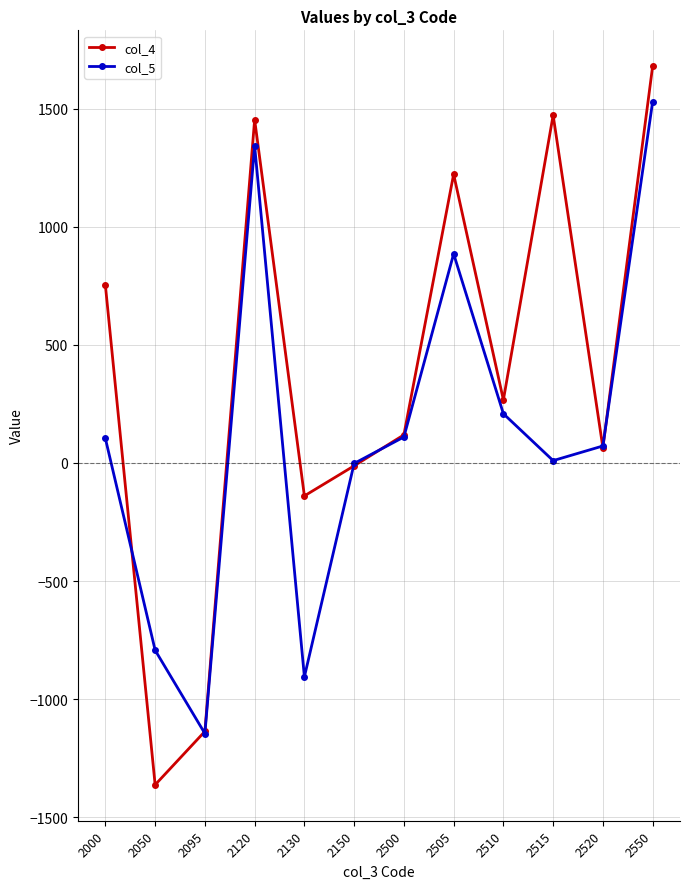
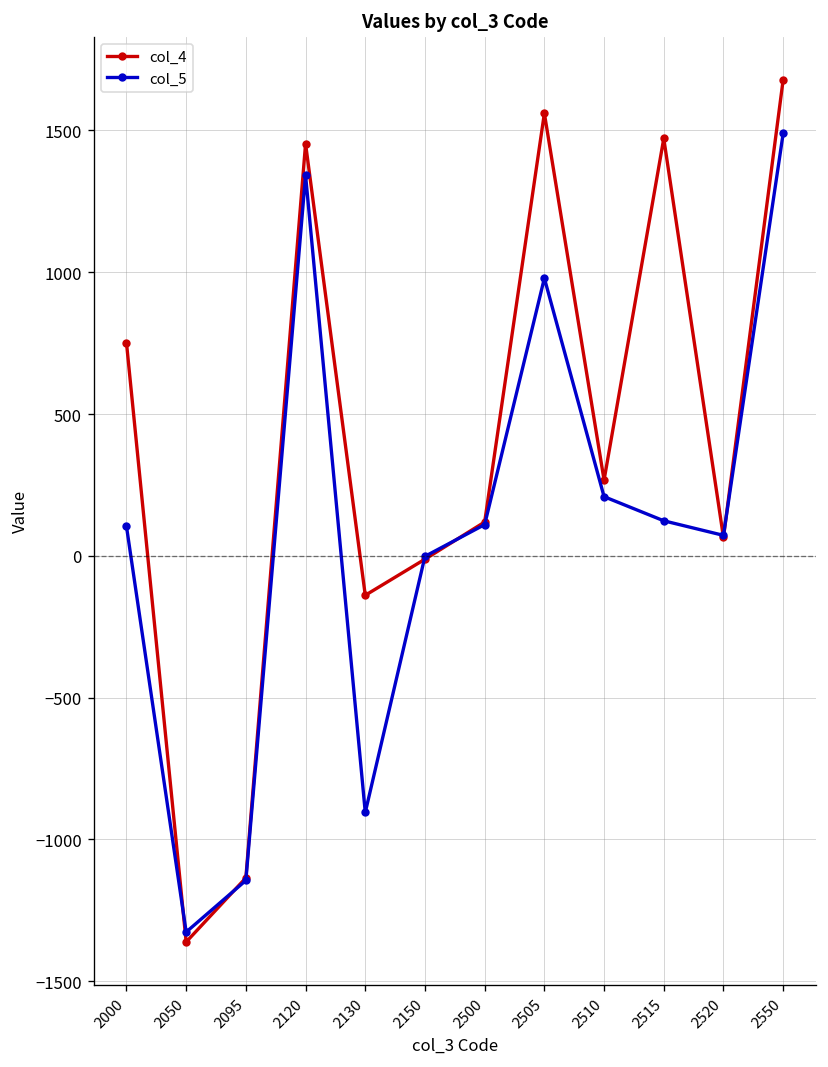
  {
    "col_4": {
      "2000": 750,
      "2050": -1360,
      "2120": 1450,
      "2130": -140,
-     "2505": 1220,
+     "2505": 1560,
      "2510": 270,
      "2515": 1470,
      "2550": 1680
    },
    "col_5": {
      "2000": 100,
-     "2050": -790,
+     "2050": -1330,
      "2120": 1340,
      "2130": -910,
-     "2505": 890,
+     "2505": 980,
      "2510": 210,
-     "2515": 10,
-     "2550": 1530
+     "2515": 120,
+     "2550": 1490
    }
  }
